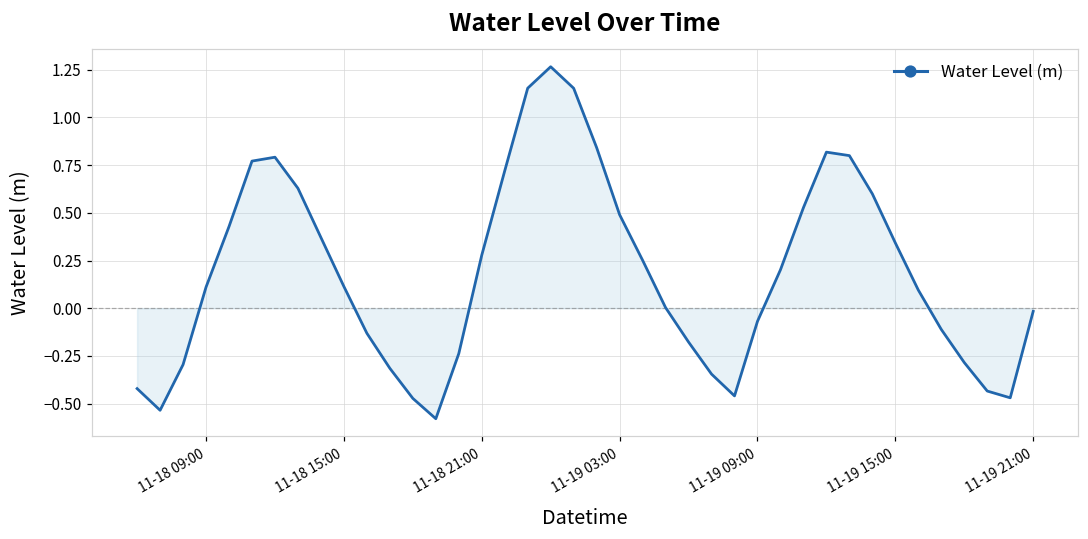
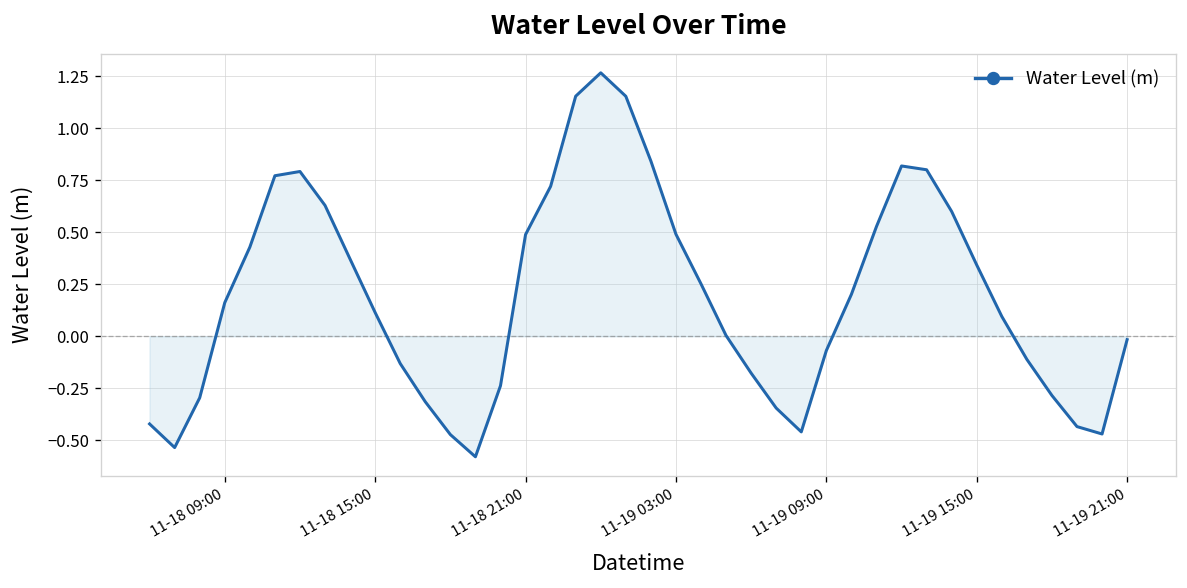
  {
    "Water Level (m)": {
-     "11-18 09:00": 0.11,
-     "11-18 21:00": 0.28,
+     "11-18 09:00": 0.16,
+     "11-18 21:00": 0.49,
      "11-19 09:00": -0.07,
      "11-19 21:00": -0.02
    }
  }
